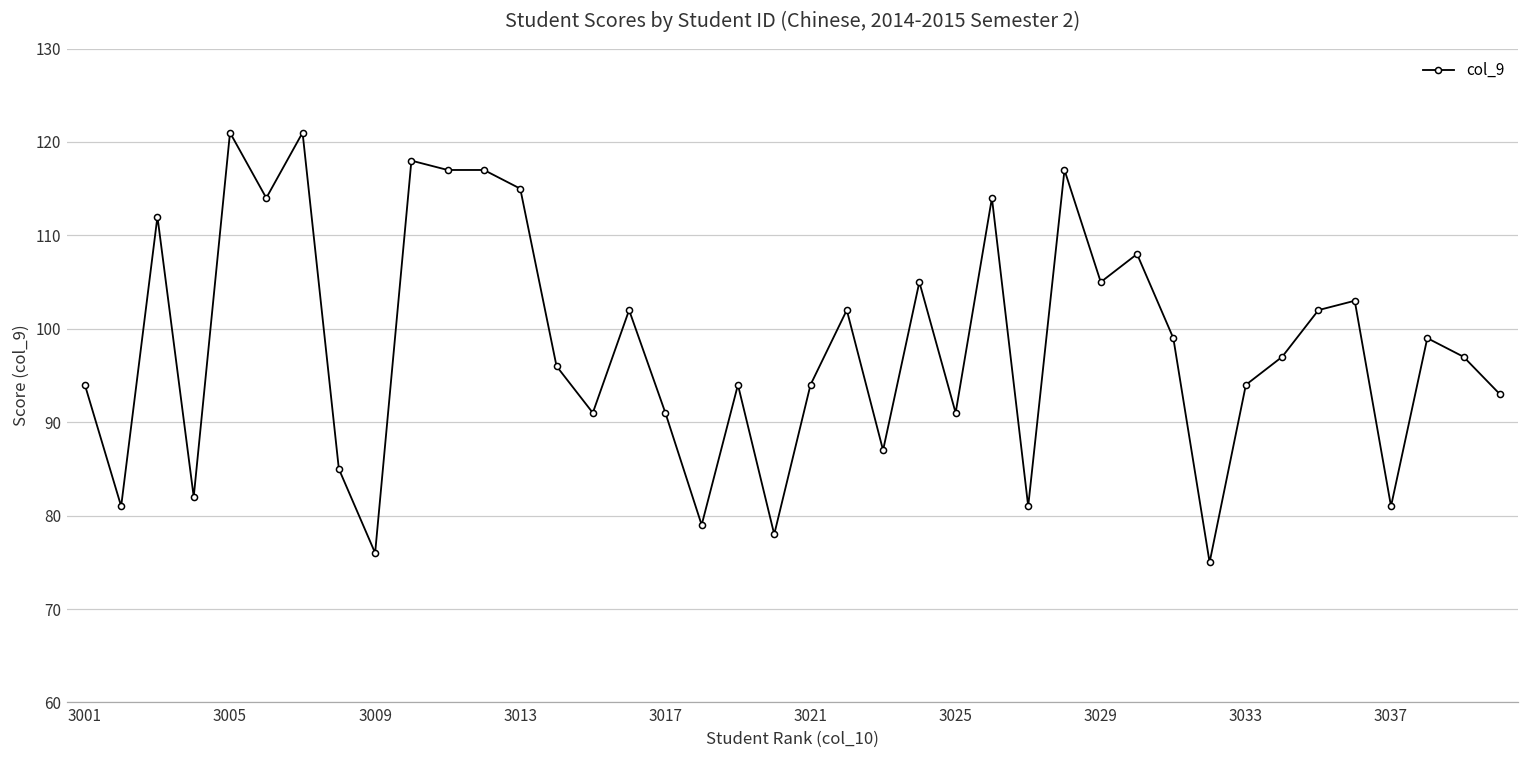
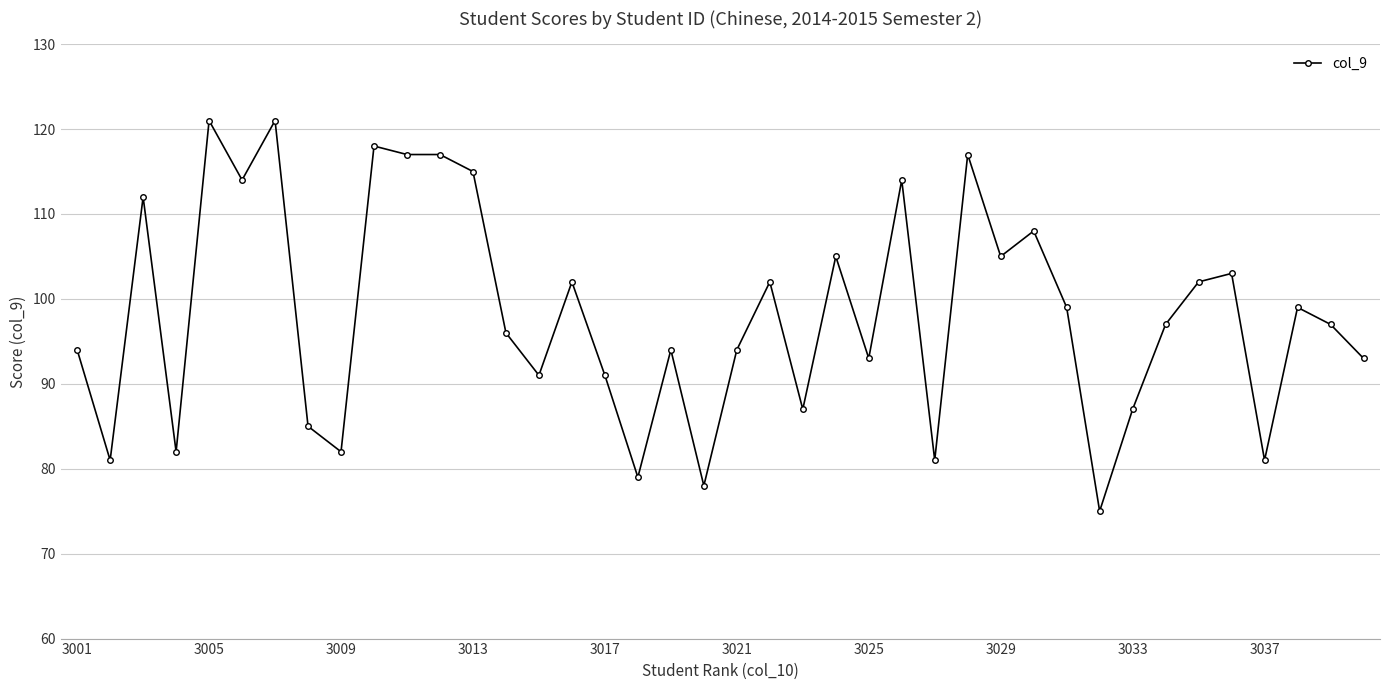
  {
    "3001": 94,
    "3005": 121,
-   "3009": 76,
+   "3009": 82,
    "3013": 115,
    "3017": 91,
    "3021": 94,
-   "3025": 91,
+   "3025": 93,
    "3029": 105,
-   "3033": 94,
+   "3033": 87,
    "3037": 81
  }
